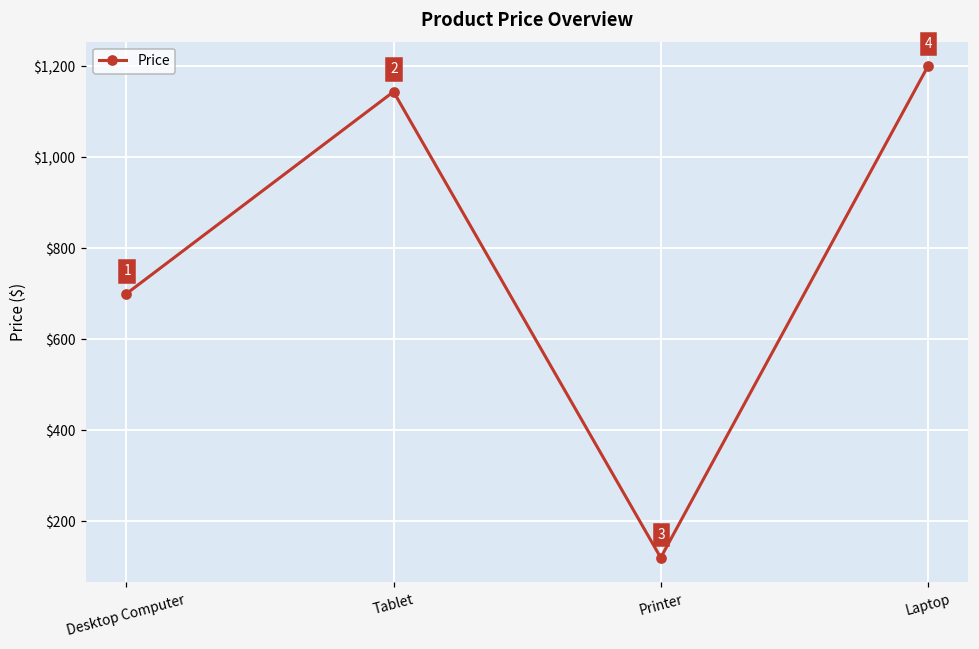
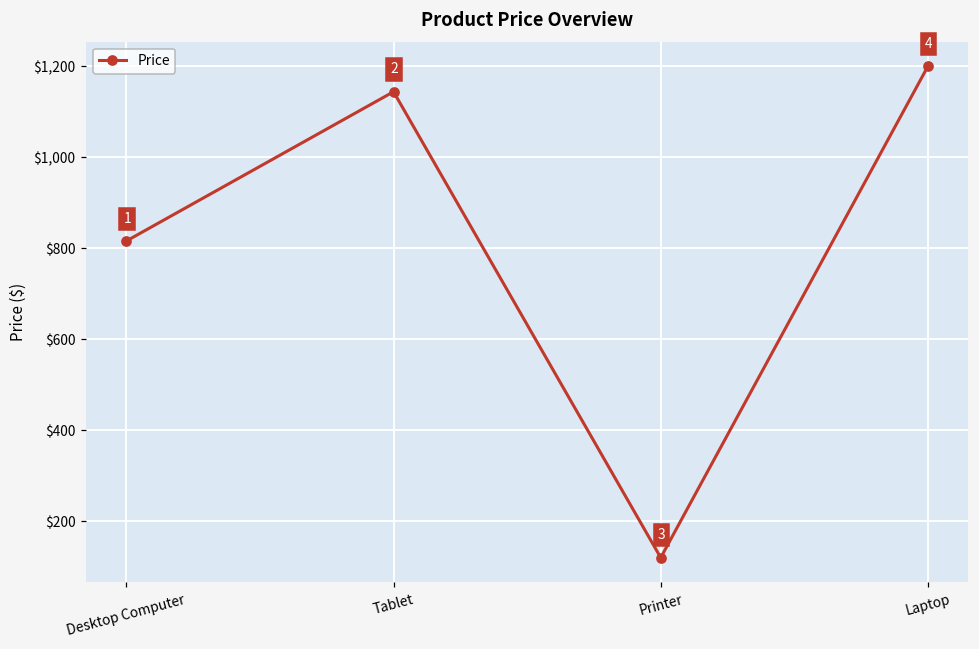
  {
-   "Desktop Computer": "$700"
+   "Desktop Computer": "$820"
  }
